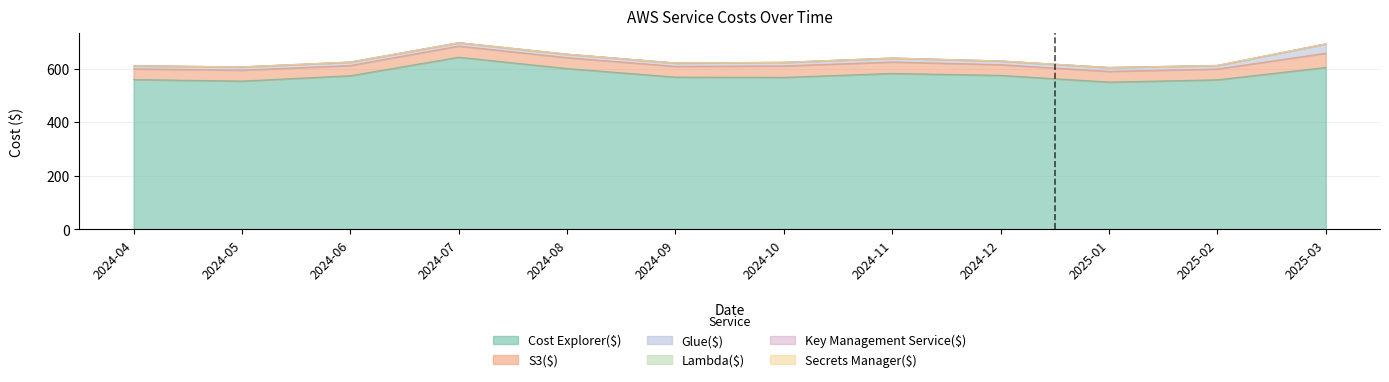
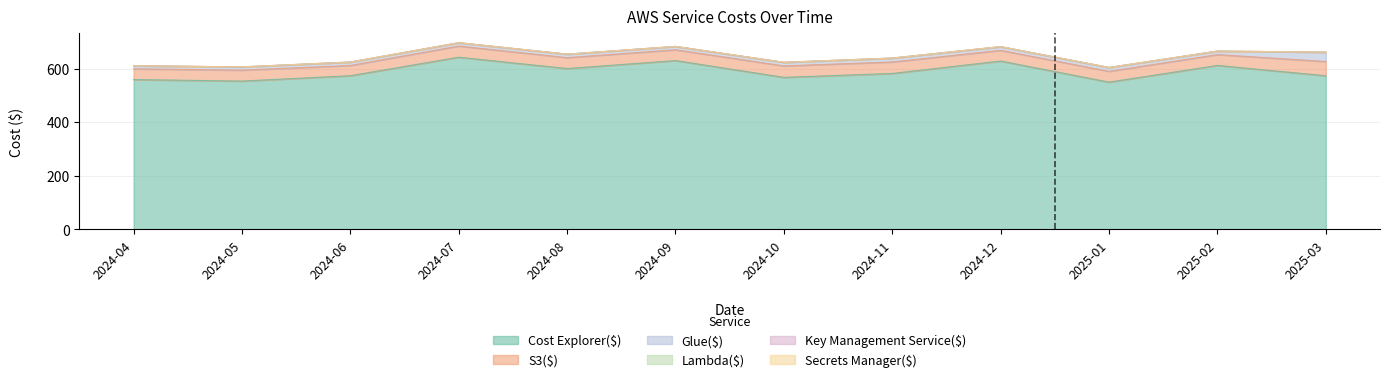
  {
    "Cost Explorer($)": {
      "2024-04": 560,
      "2024-05": 550,
      "2024-06": 570,
      "2024-07": 640,
      "2024-08": 600,
-     "2024-09": 570,
+     "2024-09": 630,
      "2024-10": 570,
      "2024-11": 580,
-     "2024-12": 570,
+     "2024-12": 630,
      "2025-01": 550,
-     "2025-02": 560,
-     "2025-03": 600
+     "2025-02": 610,
+     "2025-03": 570
    }
  }
